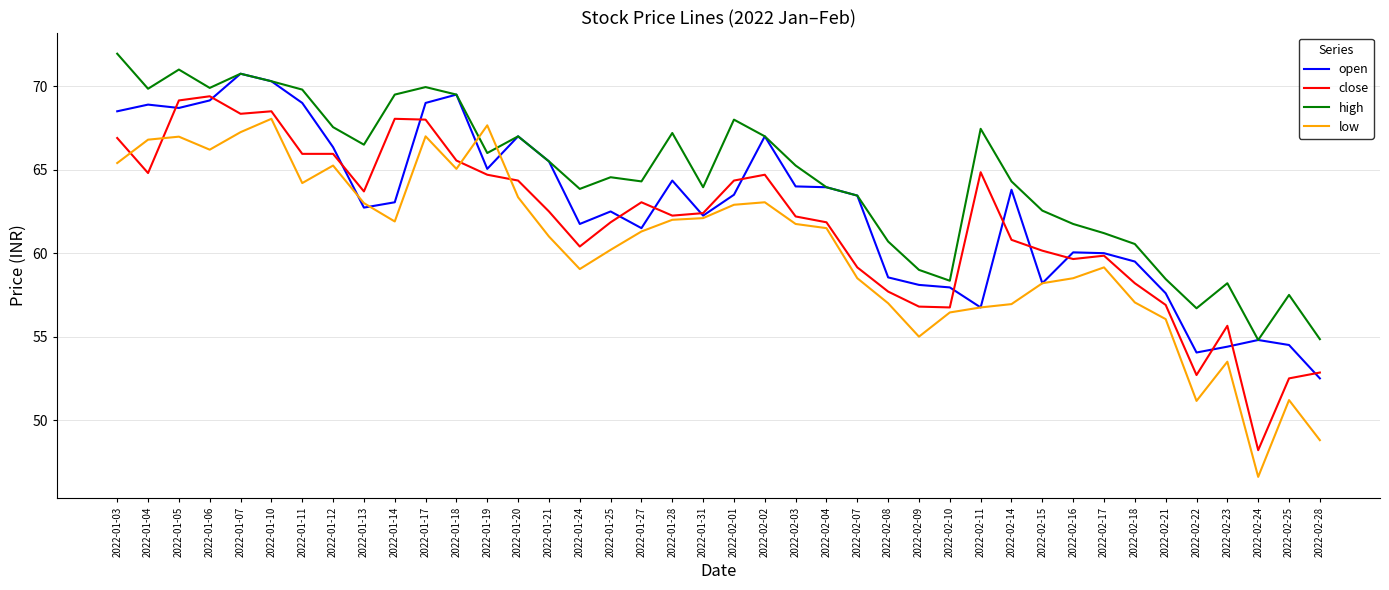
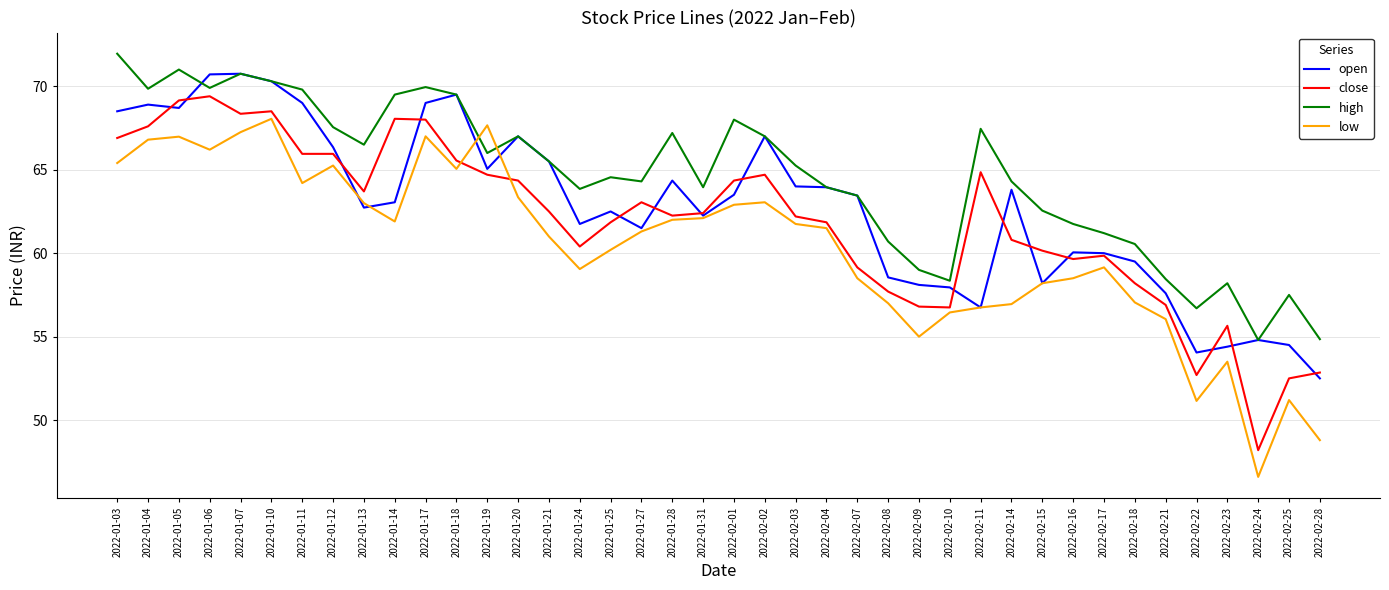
  {
    "open": {
      "2022-01-03": 68.5,
      "2022-01-04": 68.9,
      "2022-01-05": 68.7,
-     "2022-01-06": 69.2,
+     "2022-01-06": 70.7,
      "2022-01-11": 69.0,
      "2022-01-12": 66.4,
      "2022-01-13": 62.7,
      "2022-01-14": 63.1,
      "2022-01-17": 69.0,
      "2022-01-19": 65.1,
      "2022-01-24": 61.8,
      "2022-01-25": 62.5,
      "2022-01-27": 61.5,
      "2022-01-28": 64.4,
      "2022-02-01": 63.5,
      "2022-02-03": 64.0,
      "2022-02-08": 58.6,
      "2022-02-09": 58.1,
      "2022-02-10": 58.0,
      "2022-02-14": 63.8,
      "2022-02-16": 60.1,
      "2022-02-18": 59.5,
      "2022-02-21": 57.6,
      "2022-02-22": 54.1,
      "2022-02-23": 54.4,
      "2022-02-25": 54.5,
      "2022-02-28": 52.5
    },
    "close": {
      "2022-01-03": 66.9,
-     "2022-01-04": 64.8,
+     "2022-01-04": 67.6,
      "2022-01-05": 69.2,
      "2022-01-06": 69.4,
      "2022-01-07": 68.4,
      "2022-01-10": 68.5,
      "2022-01-11": 66.0,
      "2022-01-12": 66.0,
      "2022-01-13": 63.7,
      "2022-01-14": 68.1,
      "2022-01-17": 68.0,
      "2022-01-18": 65.6,
      "2022-01-19": 64.7,
      "2022-01-20": 64.4,
      "2022-01-21": 62.5,
      "2022-01-24": 60.4,
      "2022-01-25": 61.9,
      "2022-01-27": 63.1,
      "2022-01-28": 62.3,
      "2022-02-01": 64.4,
      "2022-02-02": 64.7,
      "2022-02-03": 62.2,
      "2022-02-04": 61.9,
      "2022-02-07": 59.2,
      "2022-02-08": 57.7,
      "2022-02-09": 56.8,
      "2022-02-10": 56.8,
      "2022-02-11": 64.9,
      "2022-02-14": 60.8,
      "2022-02-15": 60.2,
      "2022-02-16": 59.7,
      "2022-02-18": 58.2,
      "2022-02-21": 56.9,
      "2022-02-22": 52.7,
      "2022-02-23": 55.7,
      "2022-02-24": 48.2,
      "2022-02-25": 52.5,
      "2022-02-28": 52.9
    },
    "high": {
      "2022-01-03": 72.0,
      "2022-01-04": 69.9,
      "2022-01-05": 71.0,
      "2022-01-06": 69.9,
      "2022-01-11": 69.8,
      "2022-01-12": 67.6,
      "2022-01-13": 66.5,
      "2022-01-14": 69.5,
      "2022-01-17": 70.0,
      "2022-01-19": 66.0,
      "2022-01-24": 63.9,
      "2022-01-25": 64.6,
      "2022-01-27": 64.3,
      "2022-01-28": 67.2,
      "2022-01-31": 64.0,
      "2022-02-01": 68.0,
      "2022-02-03": 65.3,
      "2022-02-08": 60.7,
      "2022-02-09": 59.0,
      "2022-02-10": 58.4,
      "2022-02-11": 67.5,
      "2022-02-14": 64.3,
      "2022-02-15": 62.6,
      "2022-02-16": 61.8,
      "2022-02-17": 61.2,
      "2022-02-18": 60.6,
      "2022-02-21": 58.5,
      "2022-02-22": 56.7,
      "2022-02-23": 58.2,
      "2022-02-25": 57.5,
      "2022-02-28": 54.9
    },
    "low": {
      "2022-01-03": 65.4,
      "2022-01-04": 66.8,
      "2022-01-05": 67.0,
      "2022-01-06": 66.2,
      "2022-01-07": 67.3,
      "2022-01-10": 68.1,
      "2022-01-11": 64.2,
      "2022-01-12": 65.3,
      "2022-01-13": 63.0,
      "2022-01-14": 61.9,
      "2022-01-17": 67.0,
      "2022-01-18": 65.1,
      "2022-01-19": 67.7,
      "2022-01-20": 63.4,
      "2022-01-21": 61.0,
      "2022-01-24": 59.1,
      "2022-01-25": 60.2,
      "2022-01-27": 61.3,
      "2022-01-28": 62.0,
      "2022-02-01": 62.9,
      "2022-02-02": 63.1,
      "2022-02-03": 61.8,
      "2022-02-04": 61.5,
      "2022-02-07": 58.5,
      "2022-02-08": 57.0,
      "2022-02-09": 55.0,
      "2022-02-10": 56.5,
      "2022-02-14": 57.0,
      "2022-02-16": 58.5,
      "2022-02-17": 59.2,
      "2022-02-18": 57.1,
      "2022-02-21": 56.1,
      "2022-02-22": 51.2,
      "2022-02-23": 53.5,
      "2022-02-24": 46.6,
      "2022-02-25": 51.2,
      "2022-02-28": 48.8
    }
  }
